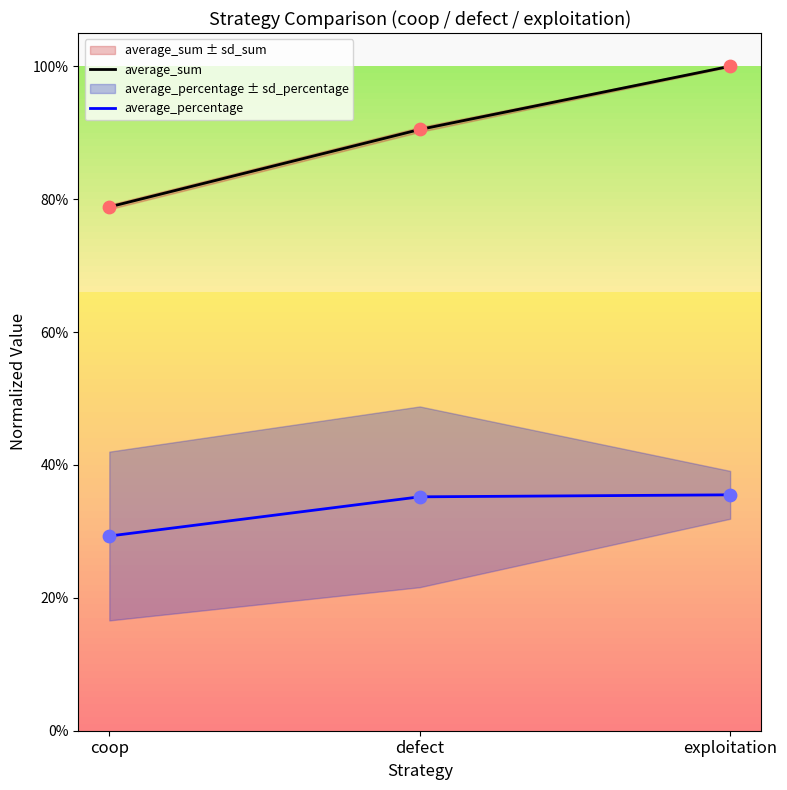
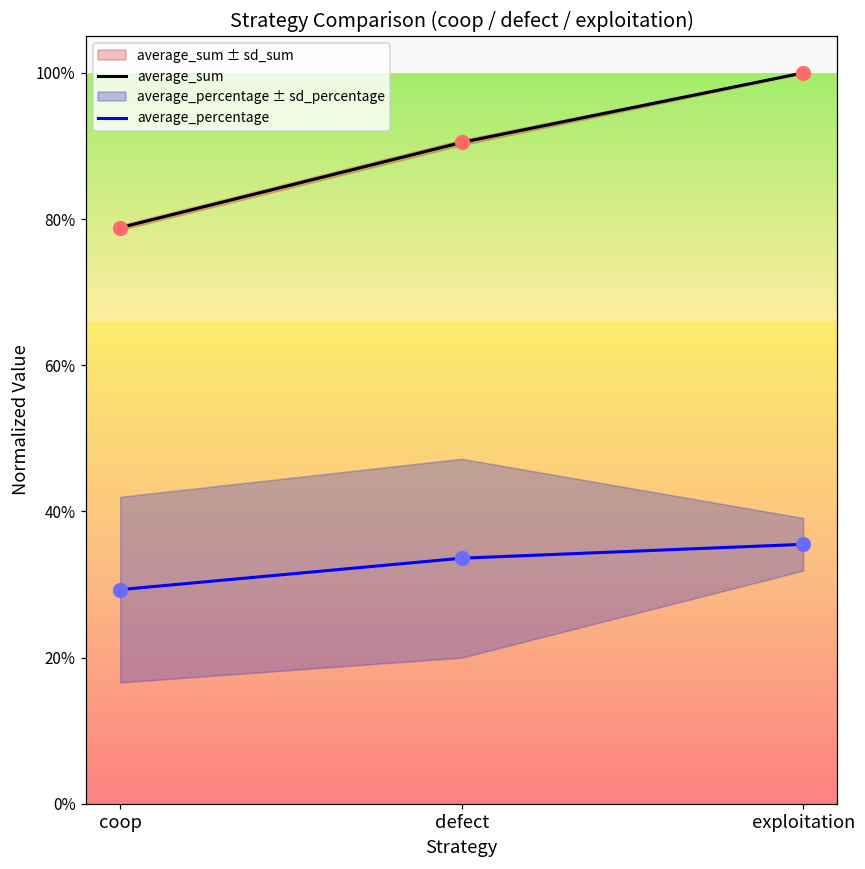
  {
    "average_percentage": {
      "coop": "29%",
-     "defect": "35%",
+     "defect": "34%",
      "exploitation": "36%"
    }
  }
